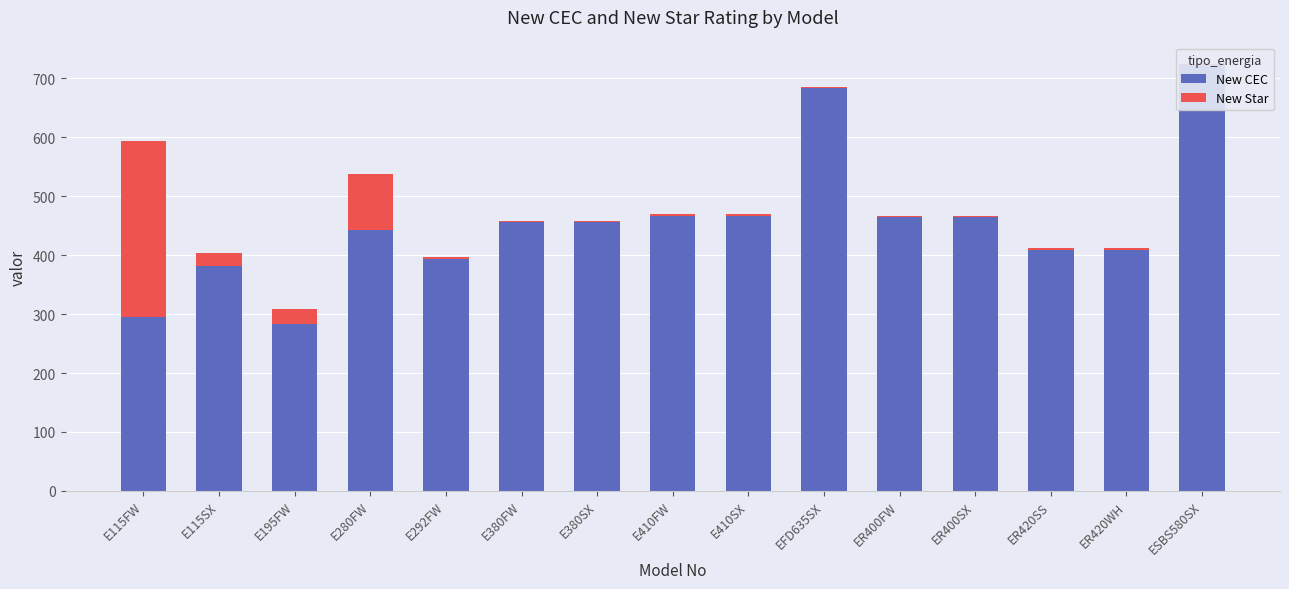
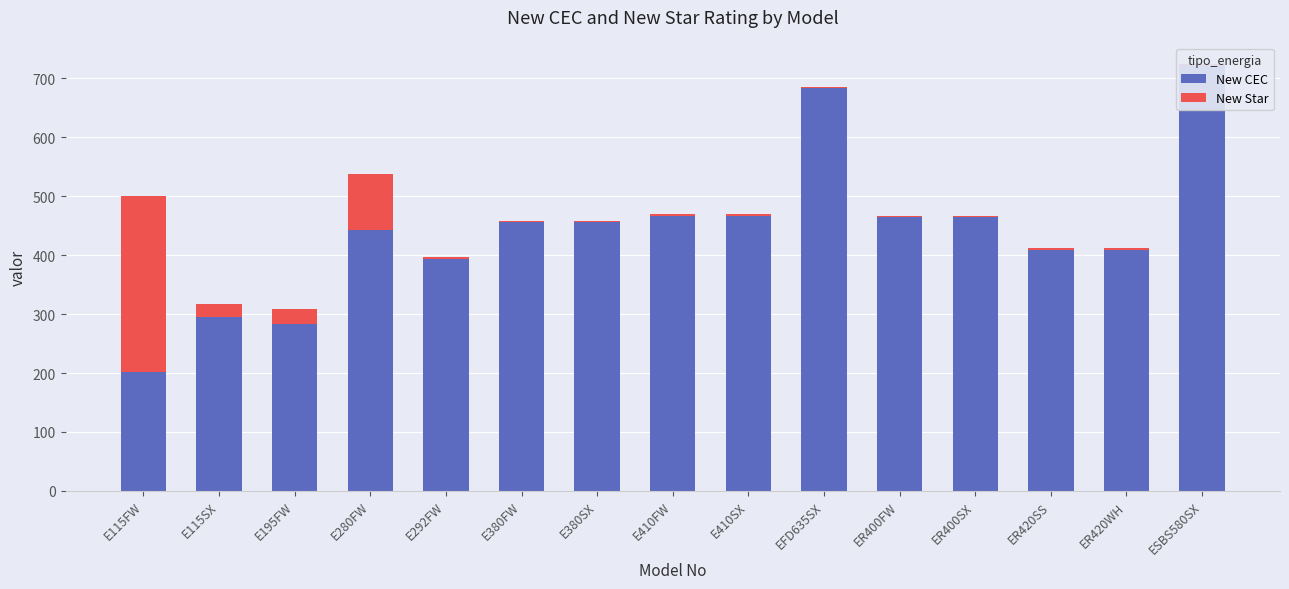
  {
    "New CEC": {
-     "E115FW": 300,
-     "E115SX": 380,
+     "E115FW": 200,
+     "E115SX": 300,
      "E195FW": 280,
      "E280FW": 440,
      "E292FW": 390,
      "E380FW": 460,
      "E380SX": 460,
      "E410FW": 470,
      "E410SX": 470,
      "EFD635SX": 680,
      "ER400FW": 460,
      "ER400SX": 460,
      "ER420SS": 410,
      "ER420WH": 410
    },
    "New Star": {
      "E115FW": 300,
      "E115SX": 20,
      "E195FW": 30,
      "E280FW": 100
    }
  }
